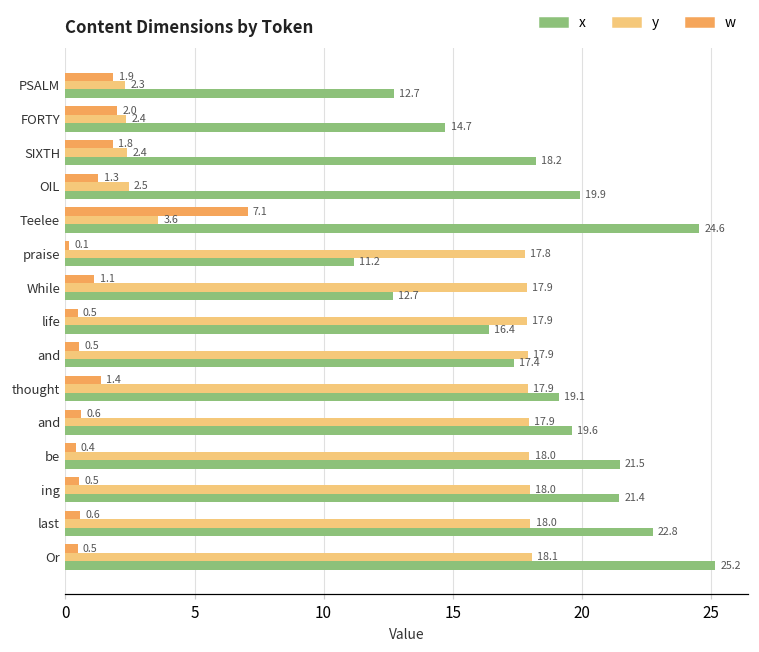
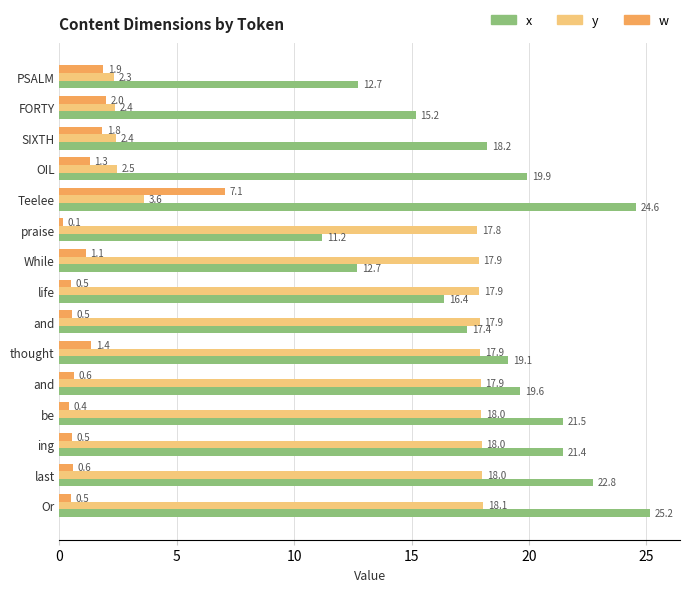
  {
    "x": {
      "PSALM": 12.7,
-     "FORTY": 14.7,
+     "FORTY": 15.2,
      "SIXTH": 18.2,
      "OIL": 19.9,
      "Teelee": 24.6,
      "praise": 11.2,
      "While": 12.7,
      "life": 16.4,
      "thought": 19.1,
      "be": 21.5,
      "ing": 21.4,
      "last": 22.8,
      "Or": 25.2
    }
  }
